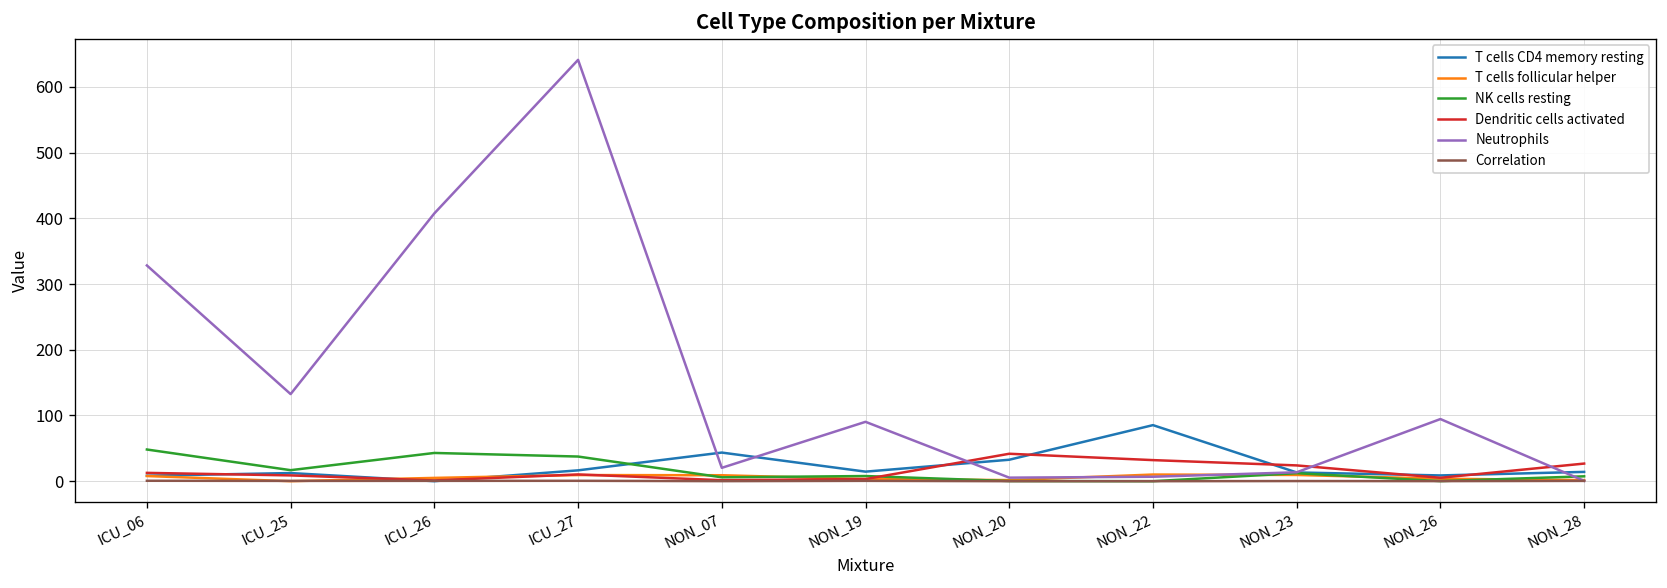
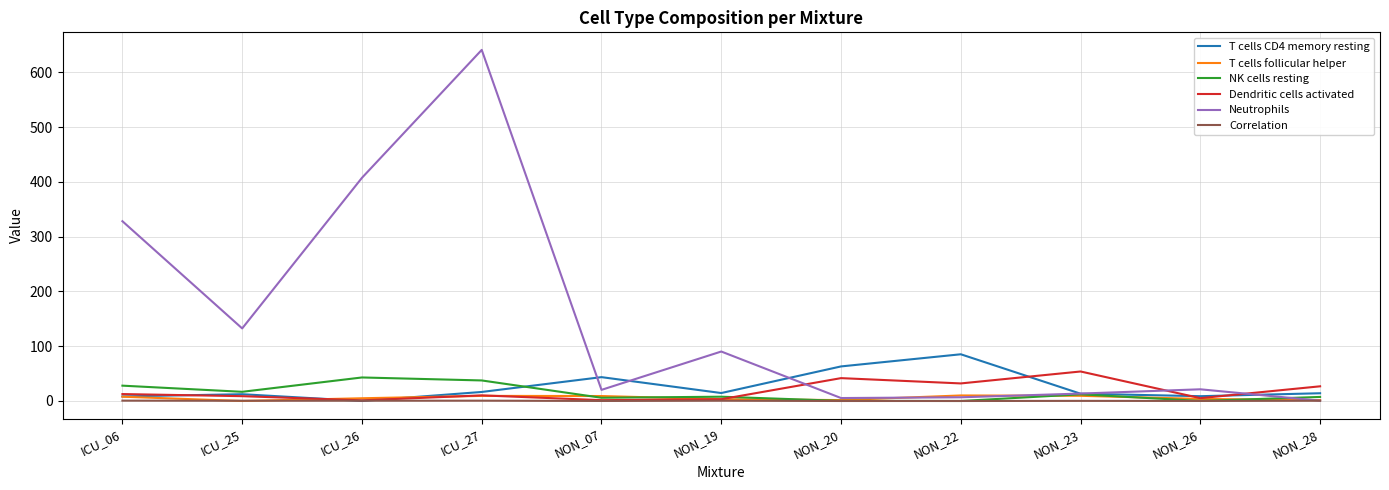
  {
    "T cells CD4 memory resting": {
      "ICU_27": 20,
      "NON_07": 40,
      "NON_19": 10,
-     "NON_20": 30,
+     "NON_20": 60,
      "NON_22": 90,
      "NON_28": 10
    },
    "NK cells resting": {
-     "ICU_06": 50,
+     "ICU_06": 30,
      "ICU_26": 40,
      "ICU_27": 40,
      "NON_28": 10
    },
    "Dendritic cells activated": {
      "NON_20": 40,
      "NON_22": 30,
-     "NON_23": 20,
+     "NON_23": 50,
      "NON_28": 30
    },
    "Neutrophils": {
      "ICU_06": 330,
      "ICU_25": 130,
      "ICU_26": 410,
      "ICU_27": 640,
      "NON_07": 20,
      "NON_19": 90,
-     "NON_26": 90
+     "NON_26": 20
    },
    "Correlation": {
      "ICU_06": 0,
      "ICU_27": 0,
      "NON_23": 0
    }
  }
